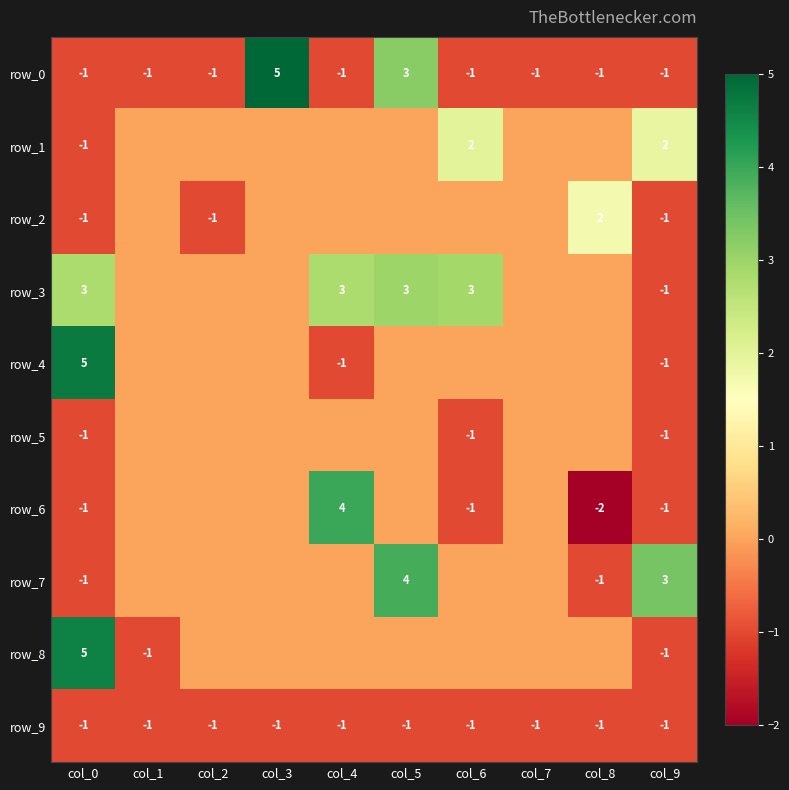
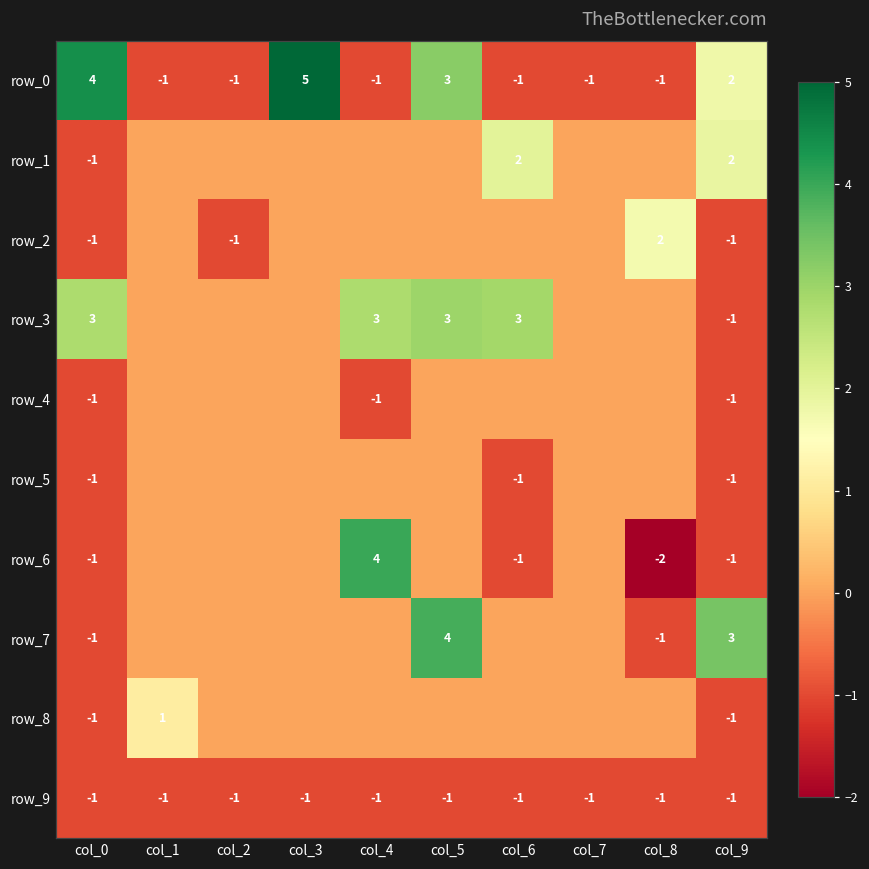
  {
    "row_0": {
-     "col_0": -1,
+     "col_0": 4,
      "col_1": -1,
      "col_2": -1,
      "col_3": 5,
      "col_4": -1,
      "col_5": 3,
      "col_6": -1,
      "col_7": -1,
      "col_8": -1,
-     "col_9": -1
+     "col_9": 2
    },
    "row_1": {
      "col_0": -1,
      "col_6": 2,
      "col_9": 2
    },
    "row_2": {
      "col_0": -1,
      "col_2": -1,
      "col_8": 2,
      "col_9": -1
    },
    "row_3": {
      "col_0": 3,
      "col_4": 3,
      "col_5": 3,
      "col_6": 3,
      "col_9": -1
    },
    "row_4": {
-     "col_0": 5,
+     "col_0": -1,
      "col_4": -1,
      "col_9": -1
    },
    "row_5": {
      "col_0": -1,
      "col_6": -1,
      "col_9": -1
    },
    "row_6": {
      "col_0": -1,
      "col_4": 4,
      "col_6": -1,
      "col_8": -2,
      "col_9": -1
    },
    "row_7": {
      "col_0": -1,
      "col_5": 4,
      "col_8": -1,
      "col_9": 3
    },
    "row_8": {
-     "col_0": 5,
-     "col_1": -1,
+     "col_0": -1,
+     "col_1": 1,
      "col_9": -1
    },
    "row_9": {
      "col_0": -1,
      "col_1": -1,
      "col_2": -1,
      "col_3": -1,
      "col_4": -1,
      "col_5": -1,
      "col_6": -1,
      "col_7": -1,
      "col_8": -1,
      "col_9": -1
    }
  }
